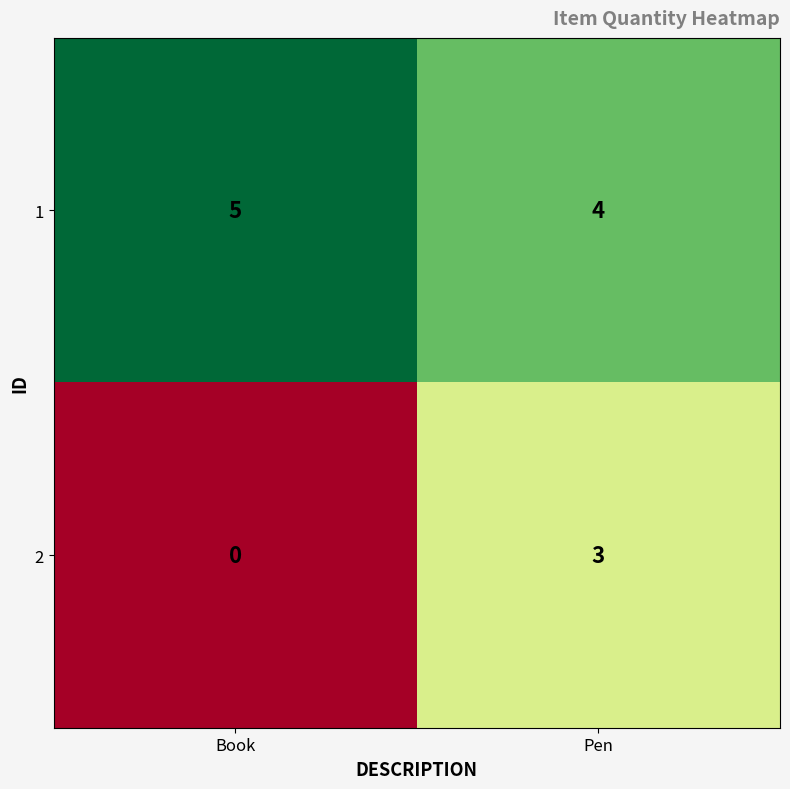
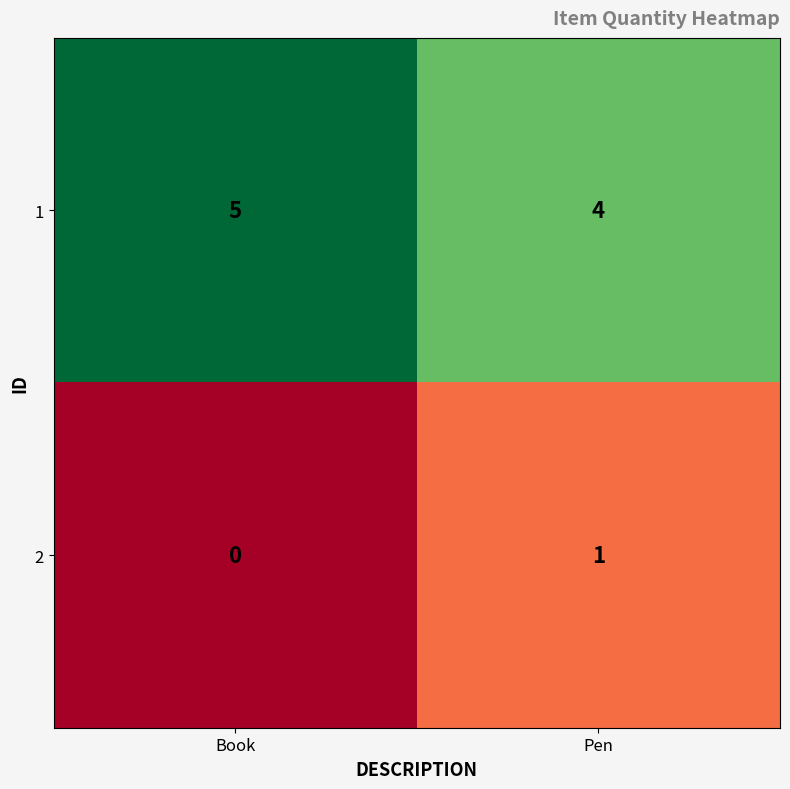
  {
    "1": {
      "Book": 5,
      "Pen": 4
    },
    "2": {
      "Book": 0,
-     "Pen": 3
+     "Pen": 1
    }
  }
